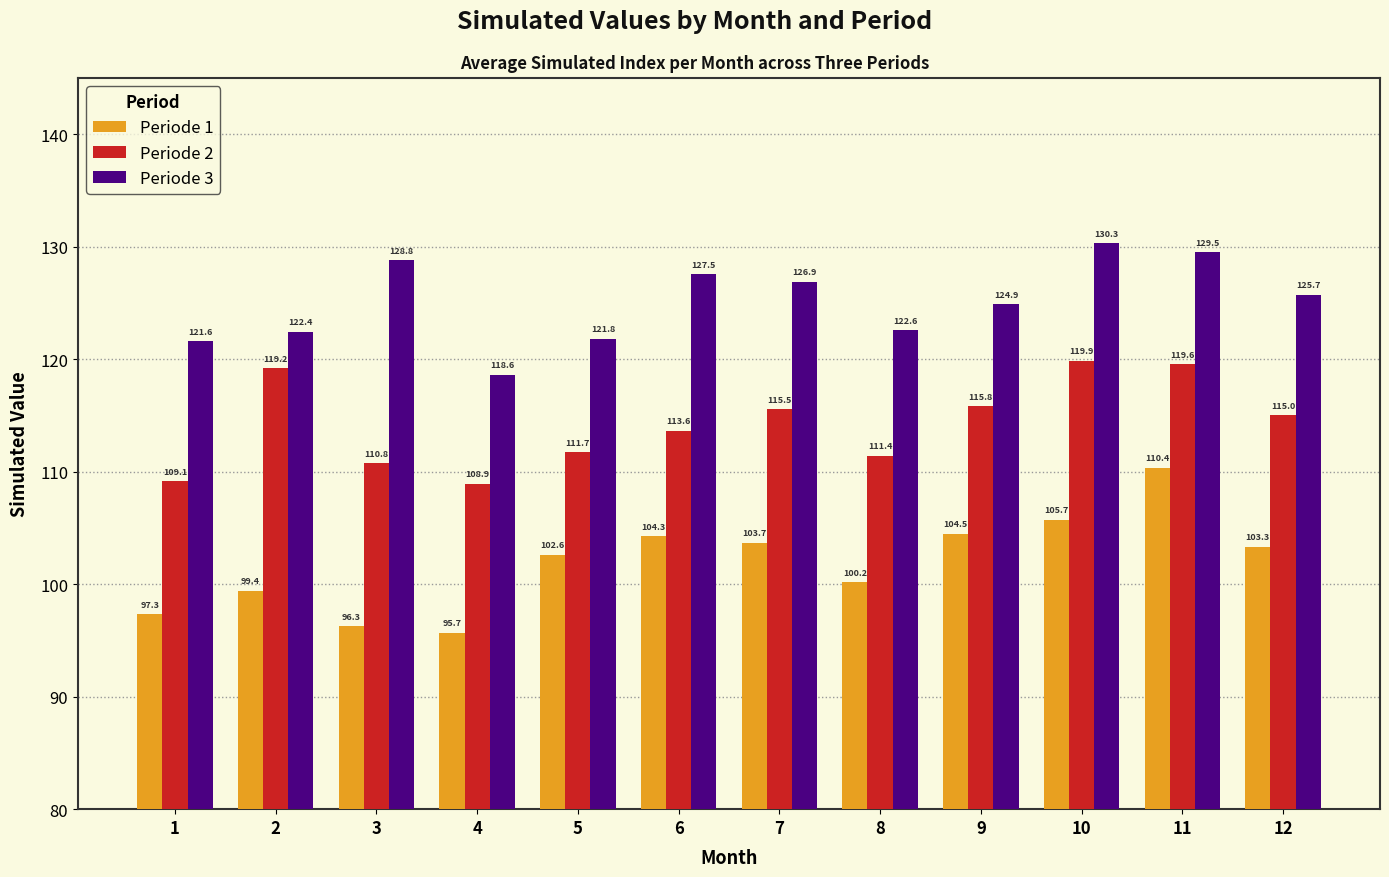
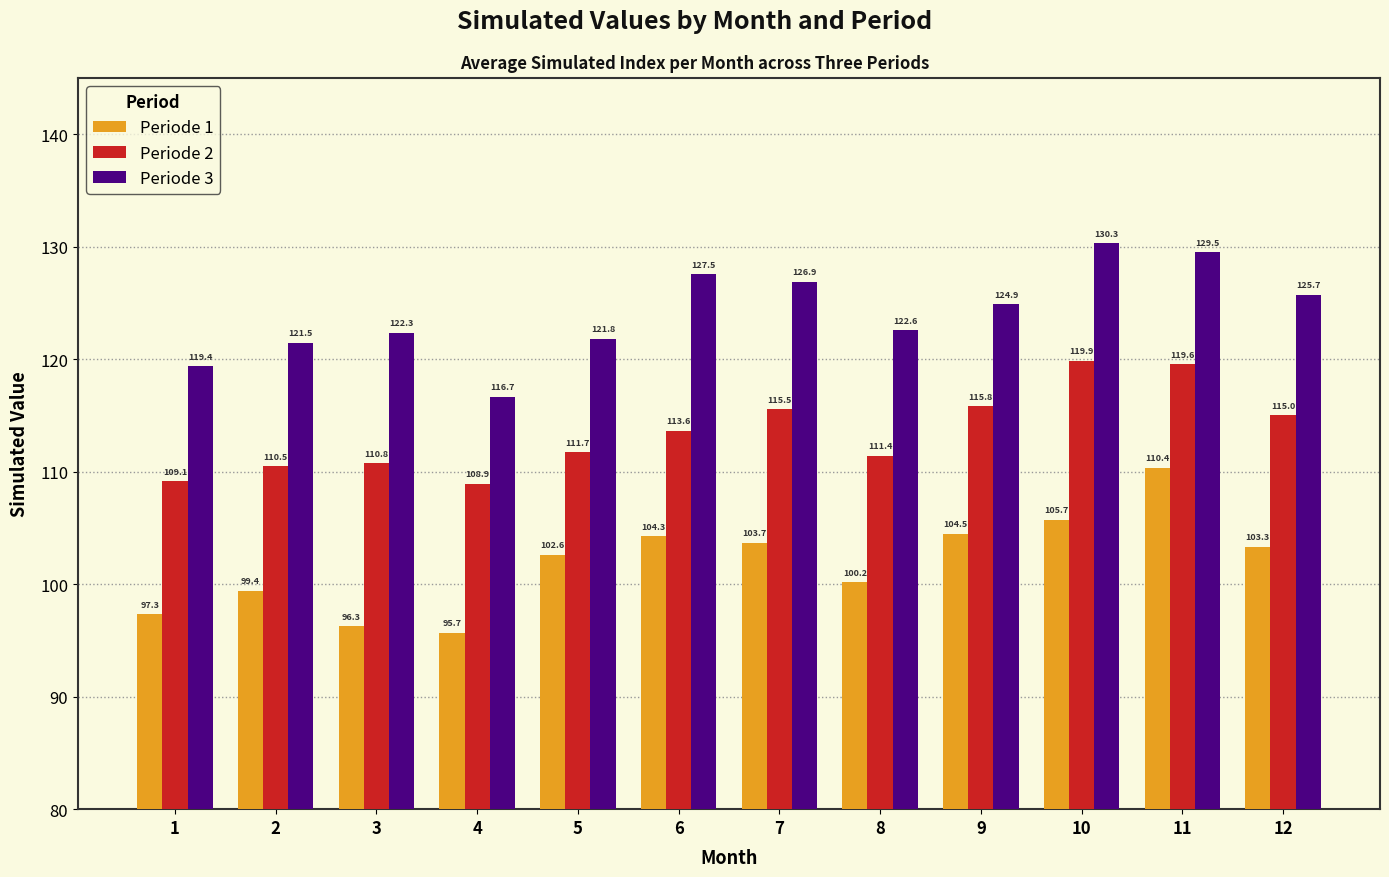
  {
    "Periode 1": {
      "1": 97.3,
      "2": 99.4,
      "3": 96.3,
      "4": 95.7,
      "5": 102.6,
      "6": 104.3,
      "7": 103.7,
      "8": 100.2,
      "9": 104.5,
      "10": 105.7,
      "11": 110.4,
      "12": 103.3
    },
    "Periode 2": {
      "1": 109.1,
-     "2": 119.2,
+     "2": 110.5,
      "3": 110.8,
      "4": 108.9,
      "5": 111.7,
      "6": 113.6,
      "7": 115.5,
      "8": 111.4,
      "9": 115.8,
      "10": 119.9,
      "11": 119.6,
      "12": 115.0
    },
    "Periode 3": {
-     "1": 121.6,
-     "2": 122.4,
-     "3": 128.8,
-     "4": 118.6,
+     "1": 119.4,
+     "2": 121.5,
+     "3": 122.3,
+     "4": 116.7,
      "5": 121.8,
      "6": 127.5,
      "7": 126.9,
      "8": 122.6,
      "9": 124.9,
      "10": 130.3,
      "11": 129.5,
      "12": 125.7
    }
  }
